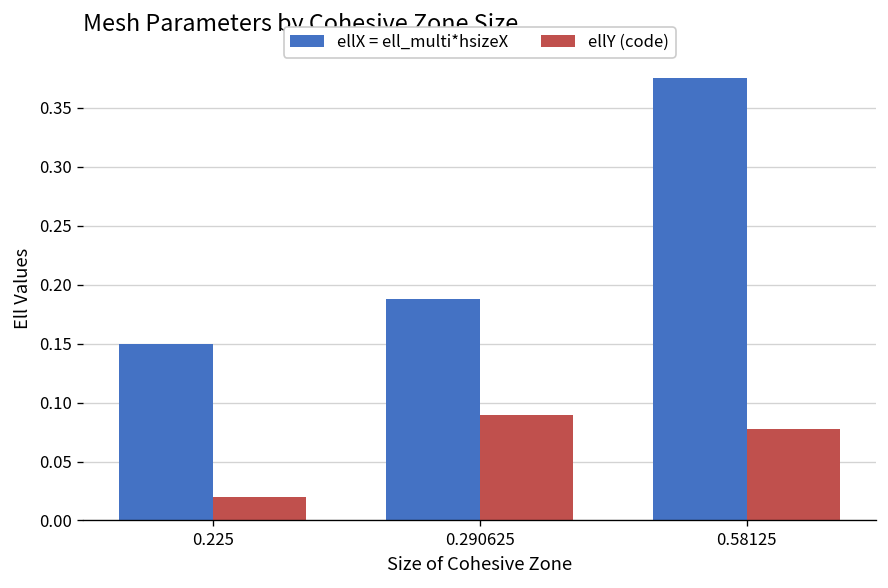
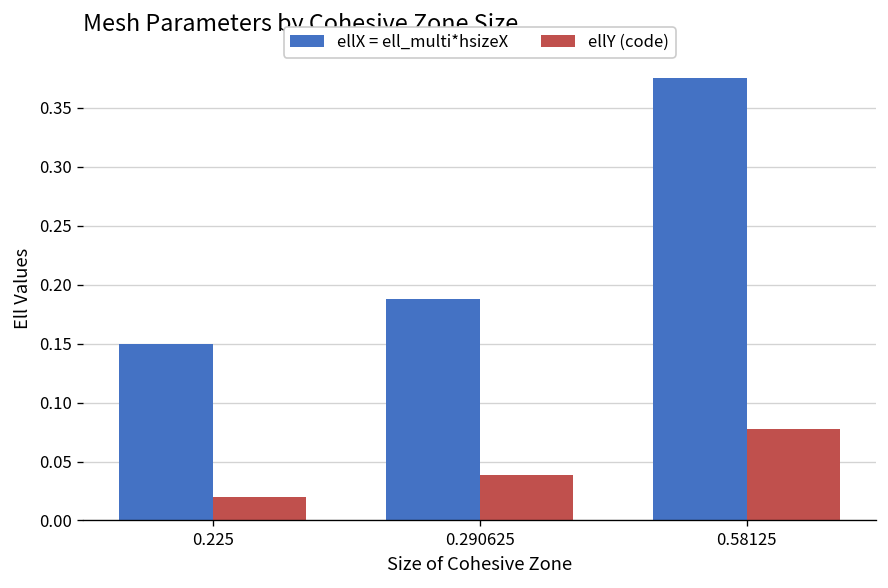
  {
    "ellX = ell_multi*hsizeX": {
      "0.225": 0.15,
      "0.290625": 0.19,
      "0.58125": 0.38
    },
    "ellY (code)": {
      "0.225": 0.02,
-     "0.290625": 0.09,
+     "0.290625": 0.04,
      "0.58125": 0.08
    }
  }
